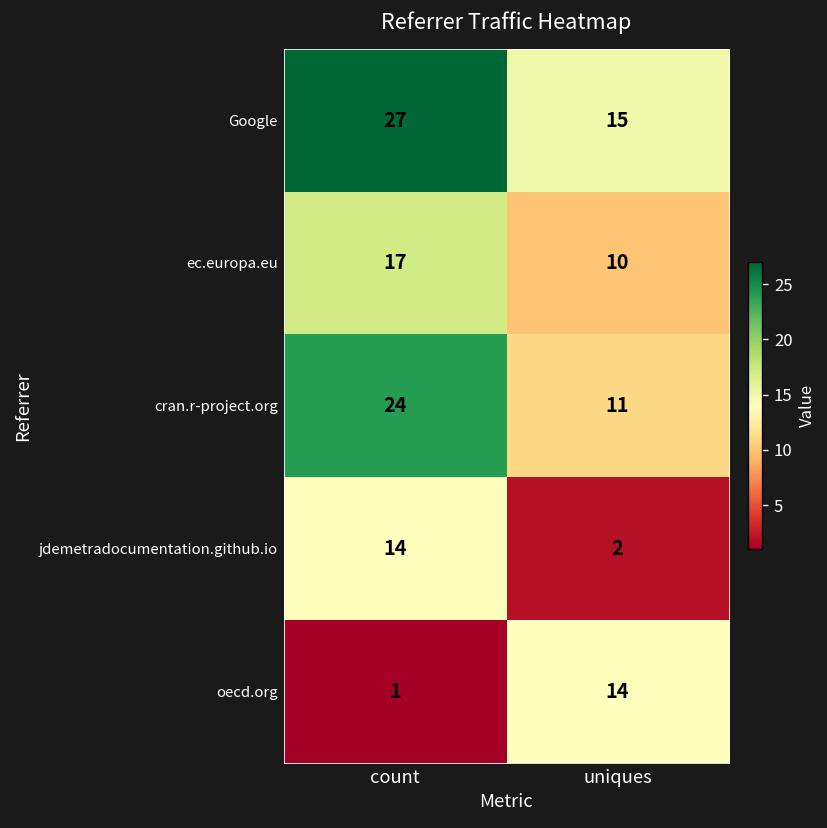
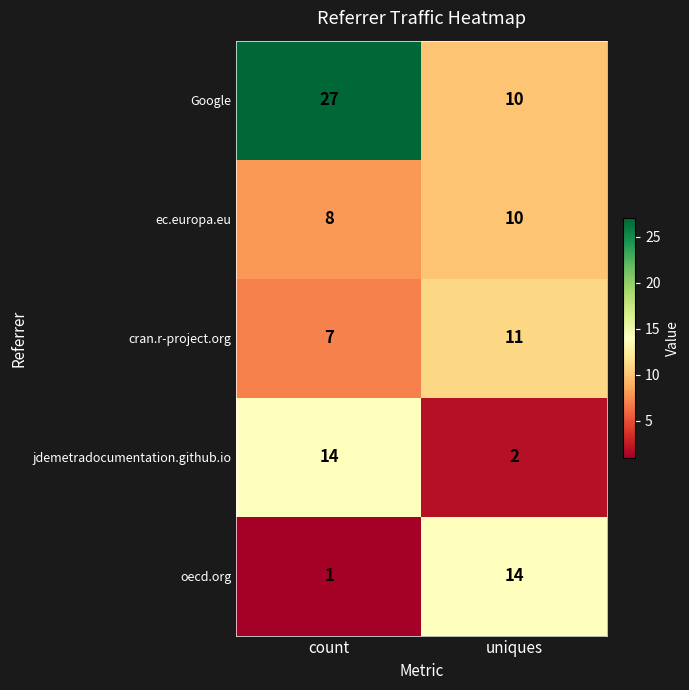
  {
    "Google": {
      "count": 27,
-     "uniques": 15
+     "uniques": 10
    },
    "ec.europa.eu": {
-     "count": 17,
+     "count": 8,
      "uniques": 10
    },
    "cran.r-project.org": {
-     "count": 24,
+     "count": 7,
      "uniques": 11
    },
    "jdemetradocumentation.github.io": {
      "count": 14,
      "uniques": 2
    },
    "oecd.org": {
      "count": 1,
      "uniques": 14
    }
  }
